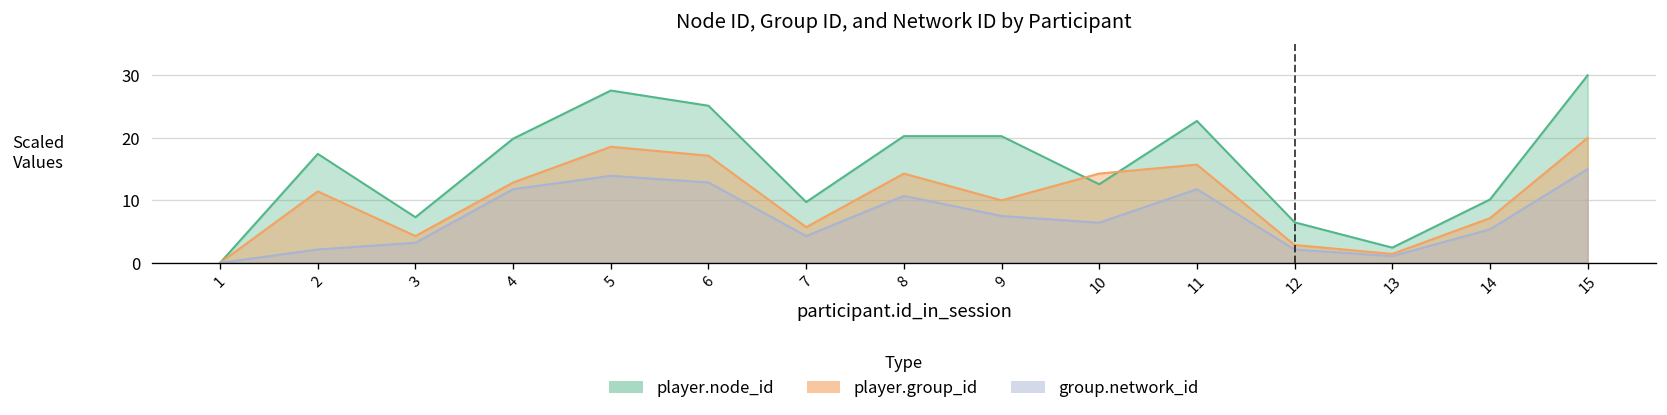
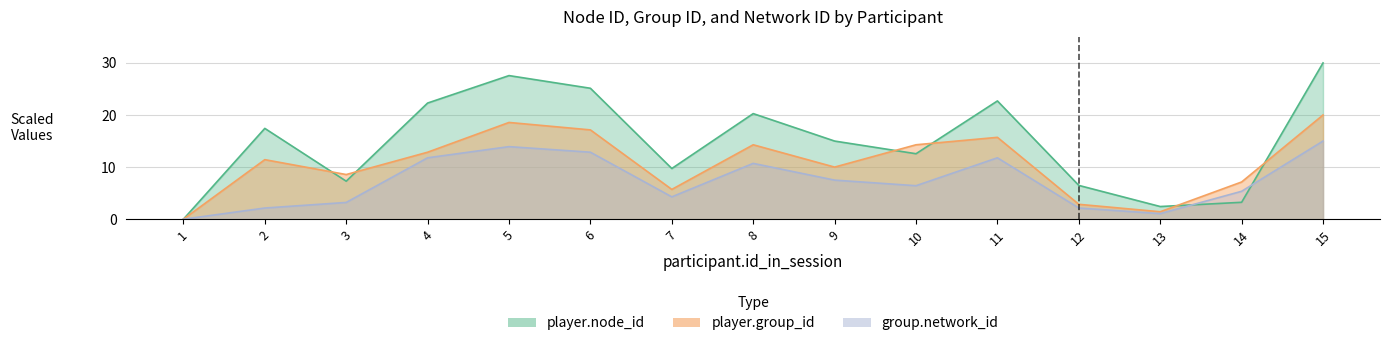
  {
    "player.node_id": {
      "2": 17,
      "3": 7,
-     "4": 20,
+     "4": 22,
      "5": 28,
      "6": 25,
      "7": 10,
      "8": 20,
-     "9": 20,
+     "9": 15,
      "10": 13,
      "11": 23,
      "12": 6,
      "13": 2,
-     "14": 10,
+     "14": 3,
      "15": 30
    },
    "player.group_id": {
      "2": 11,
-     "3": 4,
+     "3": 9,
      "4": 13,
      "5": 19,
      "6": 17,
      "7": 6,
      "8": 14,
      "9": 10,
      "10": 14,
      "11": 16,
      "12": 3,
      "14": 7,
      "15": 20
    },
    "group.network_id": {
      "2": 2,
      "3": 3,
      "4": 12,
      "5": 14,
      "6": 13,
      "7": 4,
      "8": 11,
      "9": 8,
      "10": 6,
      "11": 12,
      "12": 2,
      "14": 5,
      "15": 15
    }
  }
